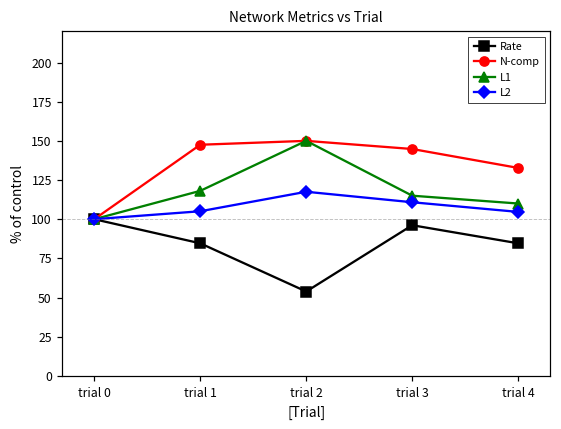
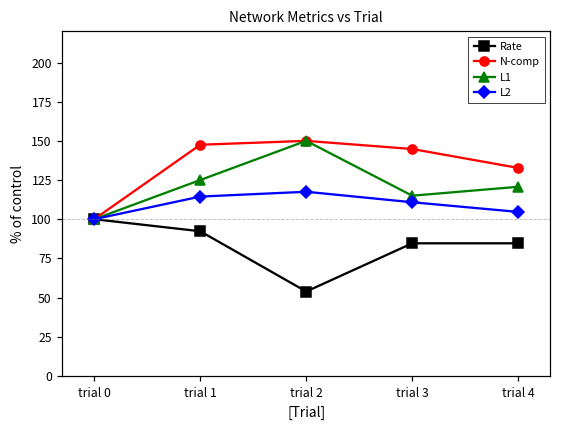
  {
    "Rate": {
-     "trial 1": 85,
+     "trial 1": 92,
      "trial 2": 54,
-     "trial 3": 96,
+     "trial 3": 85,
      "trial 4": 85
    },
    "N-comp": {
      "trial 1": 148,
      "trial 3": 145,
      "trial 4": 133
    },
    "L1": {
-     "trial 1": 118,
+     "trial 1": 125,
      "trial 3": 115,
-     "trial 4": 110
+     "trial 4": 121
    },
    "L2": {
-     "trial 1": 105,
+     "trial 1": 114,
      "trial 2": 118,
      "trial 3": 111,
      "trial 4": 105
    }
  }
